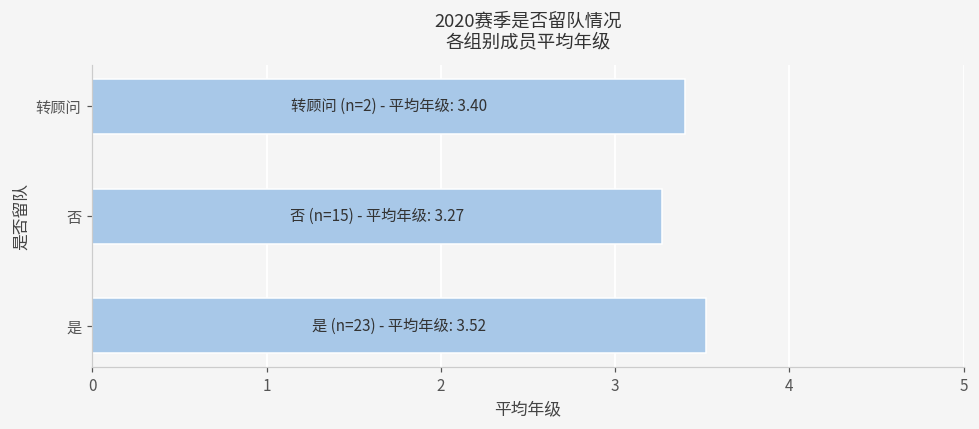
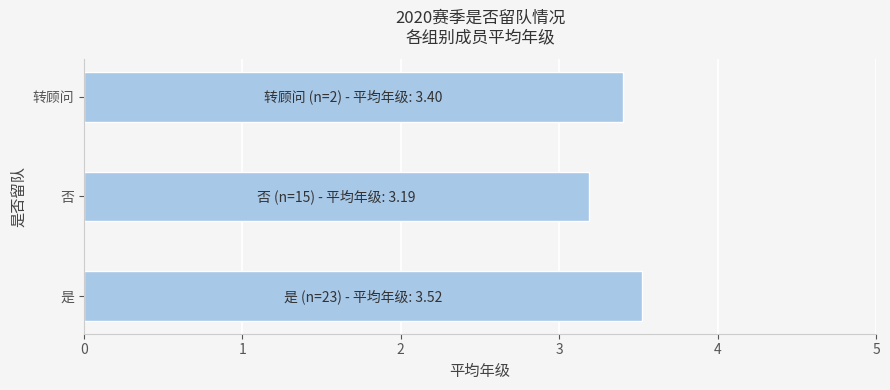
  {
    "转顾问": 3.40,
-   "否": 3.27,
+   "否": 3.19,
    "是": 3.52
  }
